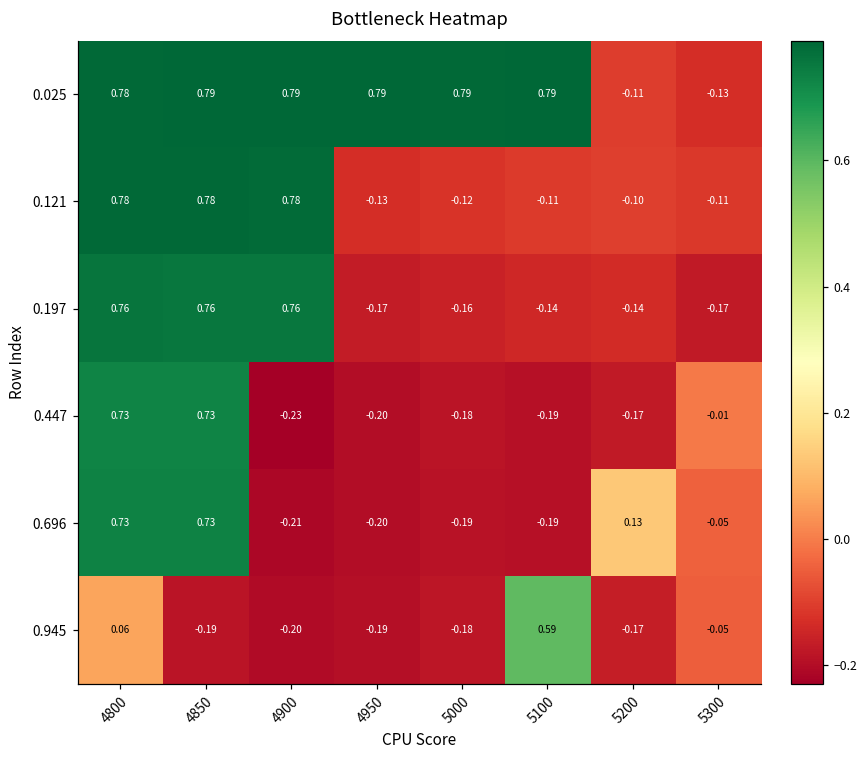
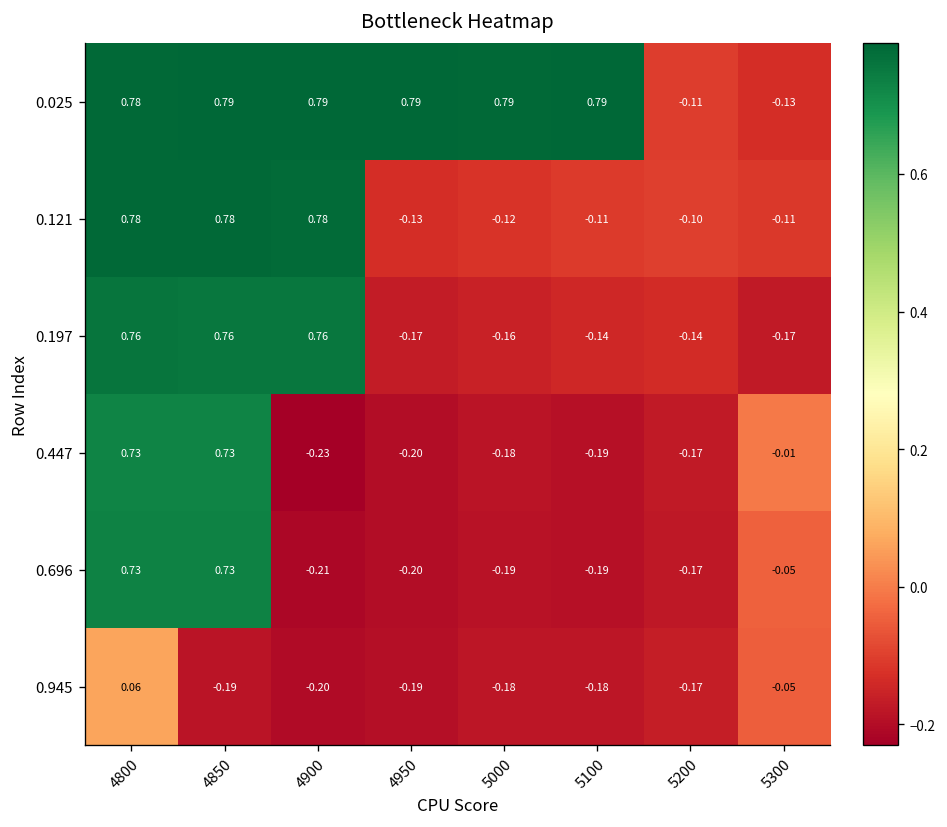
  {
    "0.025": {
      "4800": 0.78,
      "4850": 0.79,
      "4900": 0.79,
      "4950": 0.79,
      "5000": 0.79,
      "5100": 0.79,
      "5200": -0.11,
      "5300": -0.13
    },
    "0.121": {
      "4800": 0.78,
      "4850": 0.78,
      "4900": 0.78,
      "4950": -0.13,
      "5000": -0.12,
      "5100": -0.11,
      "5200": -0.10,
      "5300": -0.11
    },
    "0.197": {
      "4800": 0.76,
      "4850": 0.76,
      "4900": 0.76,
      "4950": -0.17,
      "5000": -0.16,
      "5100": -0.14,
      "5200": -0.14,
      "5300": -0.17
    },
    "0.447": {
      "4800": 0.73,
      "4850": 0.73,
      "4900": -0.23,
      "4950": -0.20,
      "5000": -0.18,
      "5100": -0.19,
      "5200": -0.17,
      "5300": -0.01
    },
    "0.696": {
      "4800": 0.73,
      "4850": 0.73,
      "4900": -0.21,
      "4950": -0.20,
      "5000": -0.19,
      "5100": -0.19,
-     "5200": 0.13,
+     "5200": -0.17,
      "5300": -0.05
    },
    "0.945": {
      "4800": 0.06,
      "4850": -0.19,
      "4900": -0.20,
      "4950": -0.19,
      "5000": -0.18,
-     "5100": 0.59,
+     "5100": -0.18,
      "5200": -0.17,
      "5300": -0.05
    }
  }
